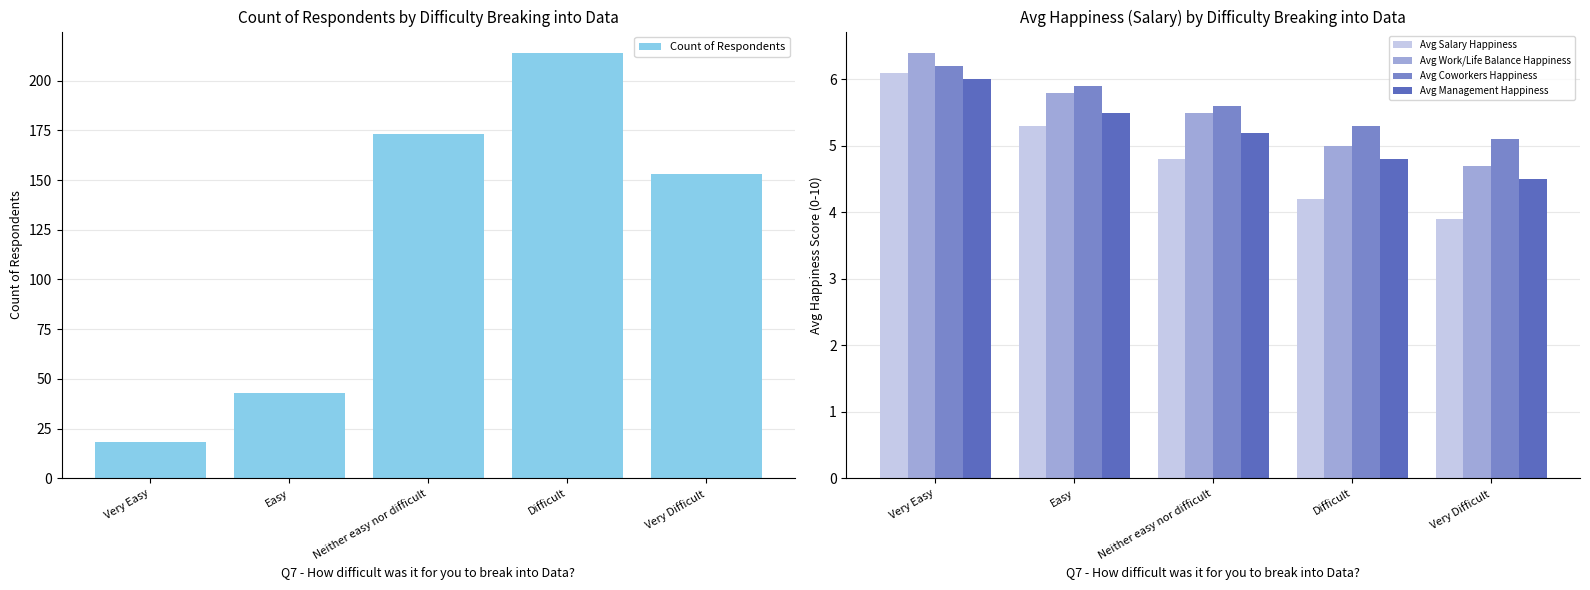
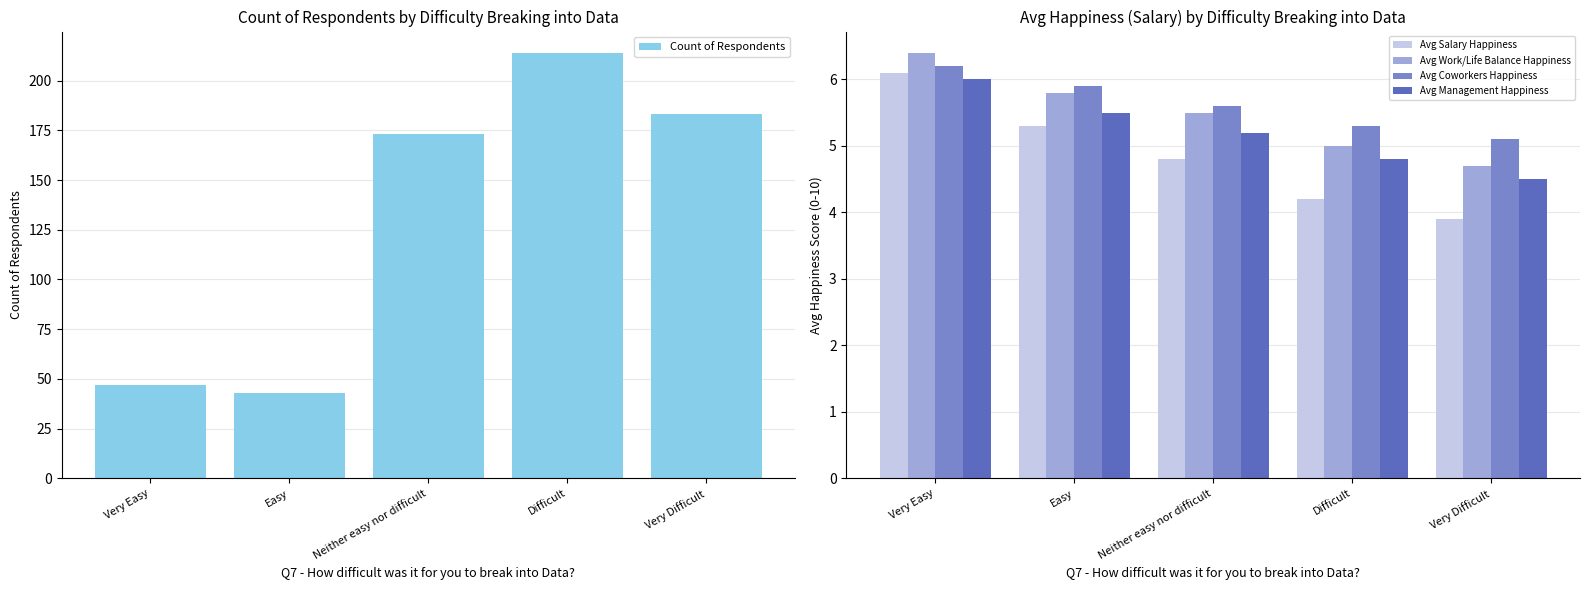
  {
    "Count of Respondents by Difficulty Breaking into Data": {
-     "Very Easy": 18,
+     "Very Easy": 47,
      "Easy": 43,
      "Neither easy nor difficult": 173,
      "Difficult": 214,
-     "Very Difficult": 153
+     "Very Difficult": 183
    }
  }
